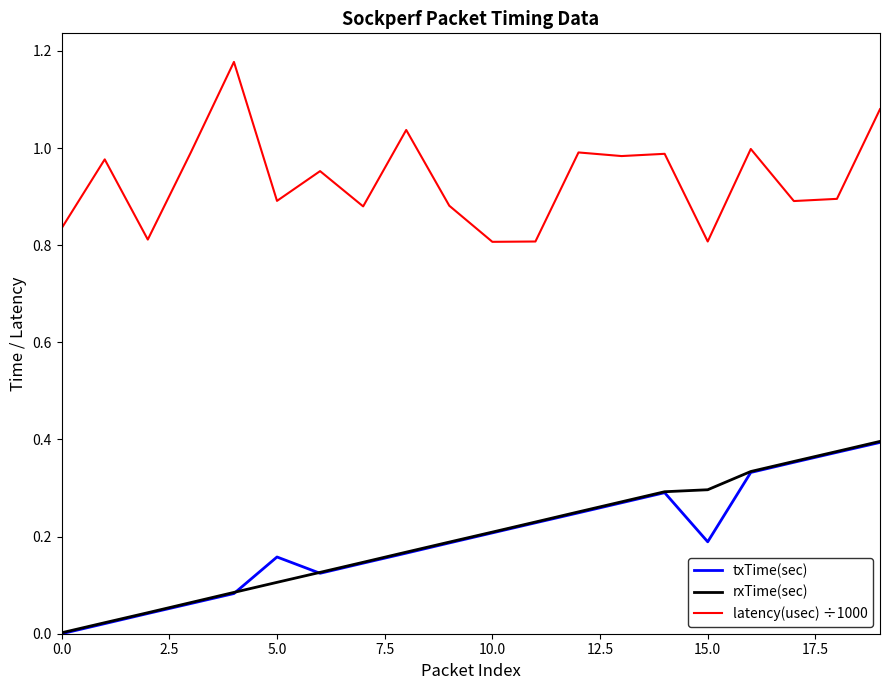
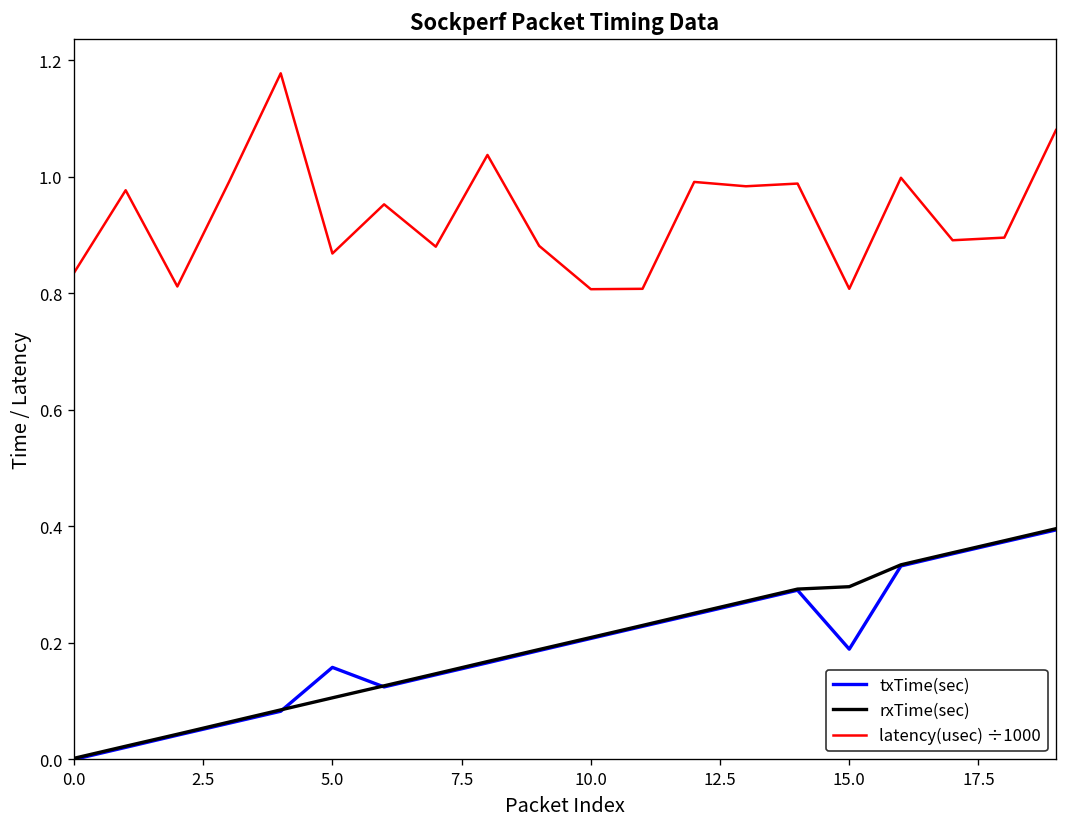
  {
    "txTime(sec)": {
      "5.0": 0.16,
      "15.0": 0.19
    },
    "rxTime(sec)": {
      "5.0": 0.11,
      "15.0": 0.30
    },
    "latency(usec) ÷1000": {
      "0.0": 0.83,
-     "5.0": 0.89,
+     "5.0": 0.87,
      "10.0": 0.81,
      "15.0": 0.81
    }
  }
